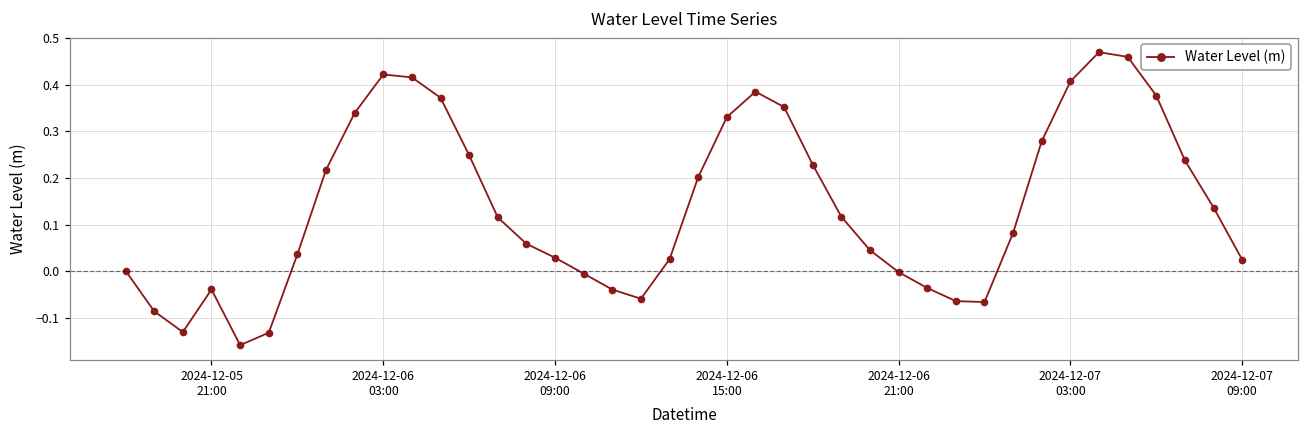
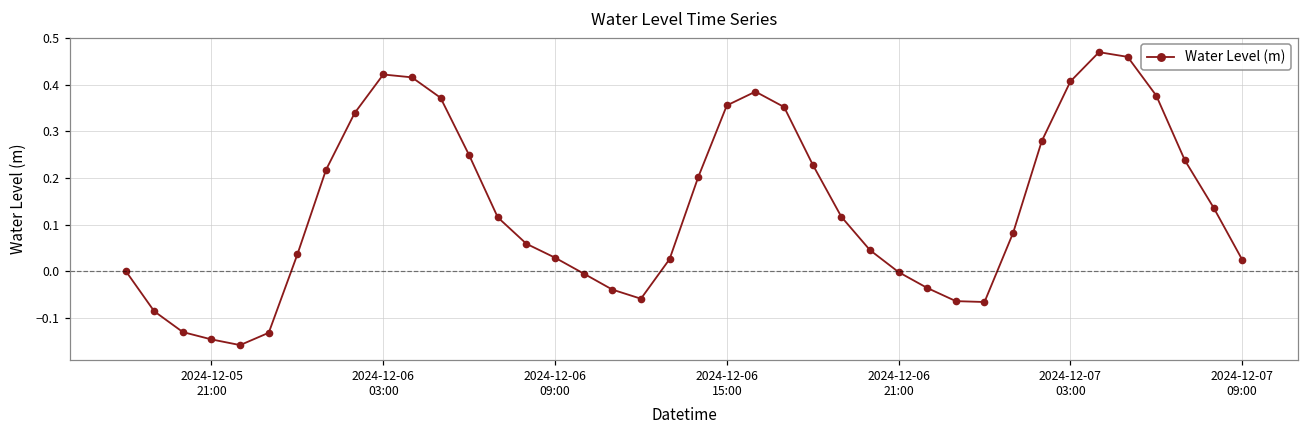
  {
-   "2024-12-05 21:00": -0.04,
+   "2024-12-05 21:00": -0.15,
    "2024-12-06 03:00": 0.42,
    "2024-12-06 09:00": 0.03,
-   "2024-12-06 15:00": 0.33,
+   "2024-12-06 15:00": 0.36,
    "2024-12-06 21:00": 0.00,
    "2024-12-07 03:00": 0.41,
    "2024-12-07 09:00": 0.03
  }
